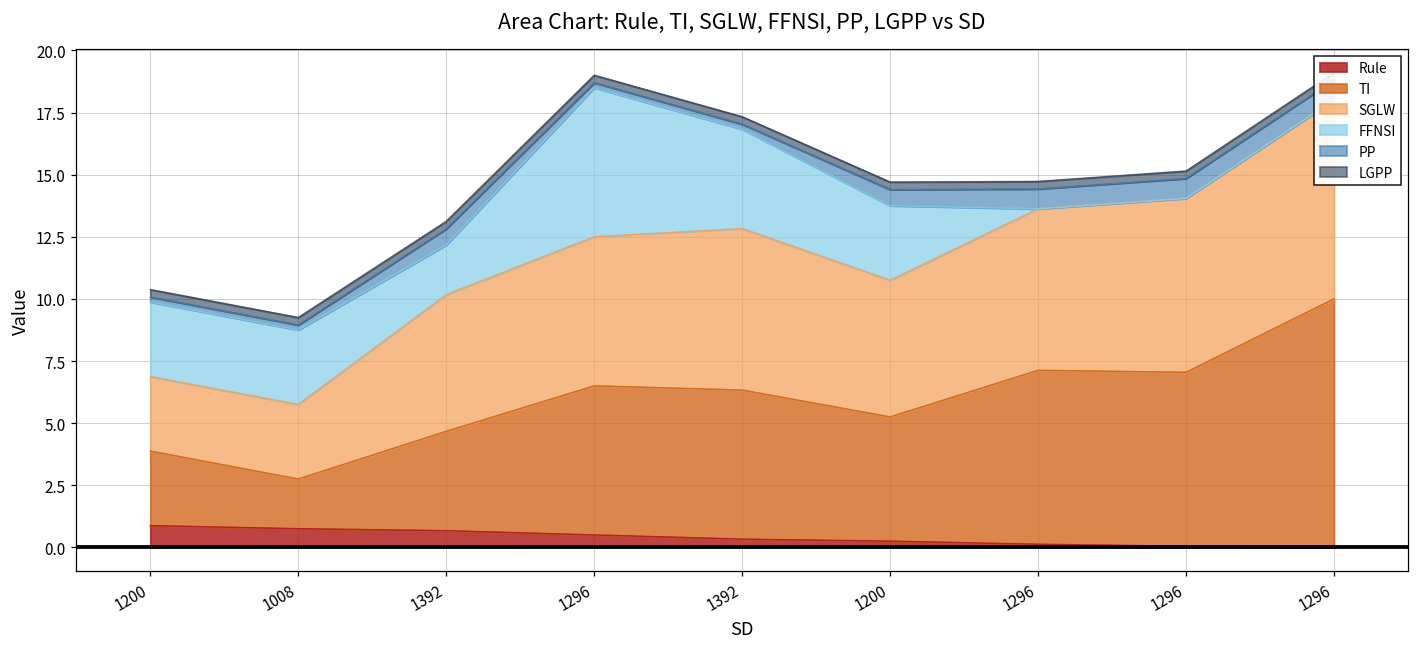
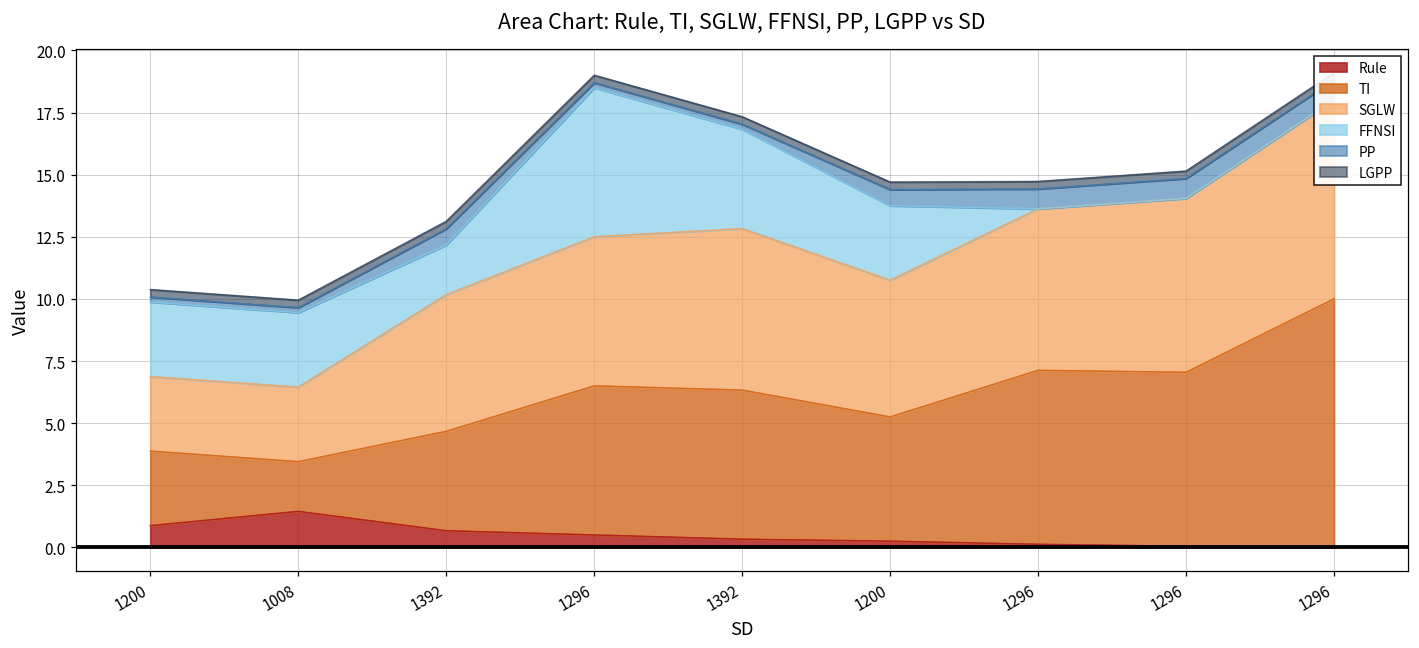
  {
    "Rule": {
-     "1008": 0.8
+     "1008": 1.5
    },
    "TI": {
      "1008": 2.0
    },
    "SGLW": {
      "1008": 3.0
    },
    "FFNSI": {
      "1008": 3.0
    },
    "PP": {
      "1008": 0.2
    },
    "LGPP": {
      "1008": 0.3
    }
  }
